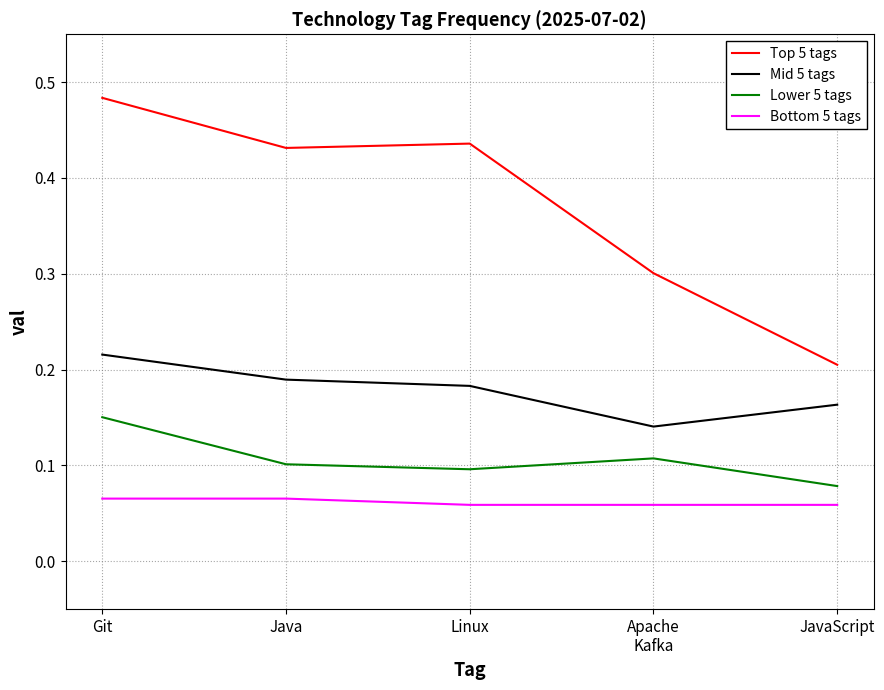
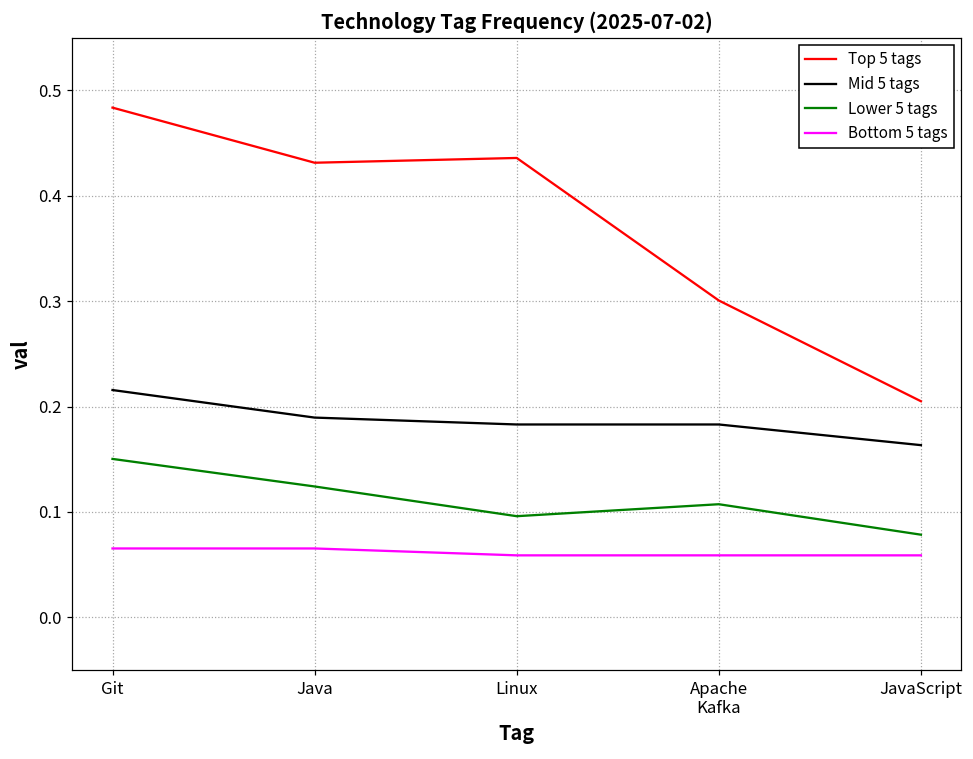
  {
    "Top 5 tags": {
      "Git": 0.48,
      "Java": 0.43,
      "Linux": 0.44,
      "Apache Kafka": 0.30,
      "JavaScript": 0.21
    },
    "Mid 5 tags": {
      "Git": 0.22,
      "Java": 0.19,
      "Linux": 0.18,
-     "Apache Kafka": 0.14,
+     "Apache Kafka": 0.18,
      "JavaScript": 0.16
    },
    "Lower 5 tags": {
      "Git": 0.15,
-     "Java": 0.10,
+     "Java": 0.12,
      "Linux": 0.10,
      "Apache Kafka": 0.11,
      "JavaScript": 0.08
    },
    "Bottom 5 tags": {
      "Git": 0.07,
      "Java": 0.07,
      "Linux": 0.06,
      "Apache Kafka": 0.06,
      "JavaScript": 0.06
    }
  }
